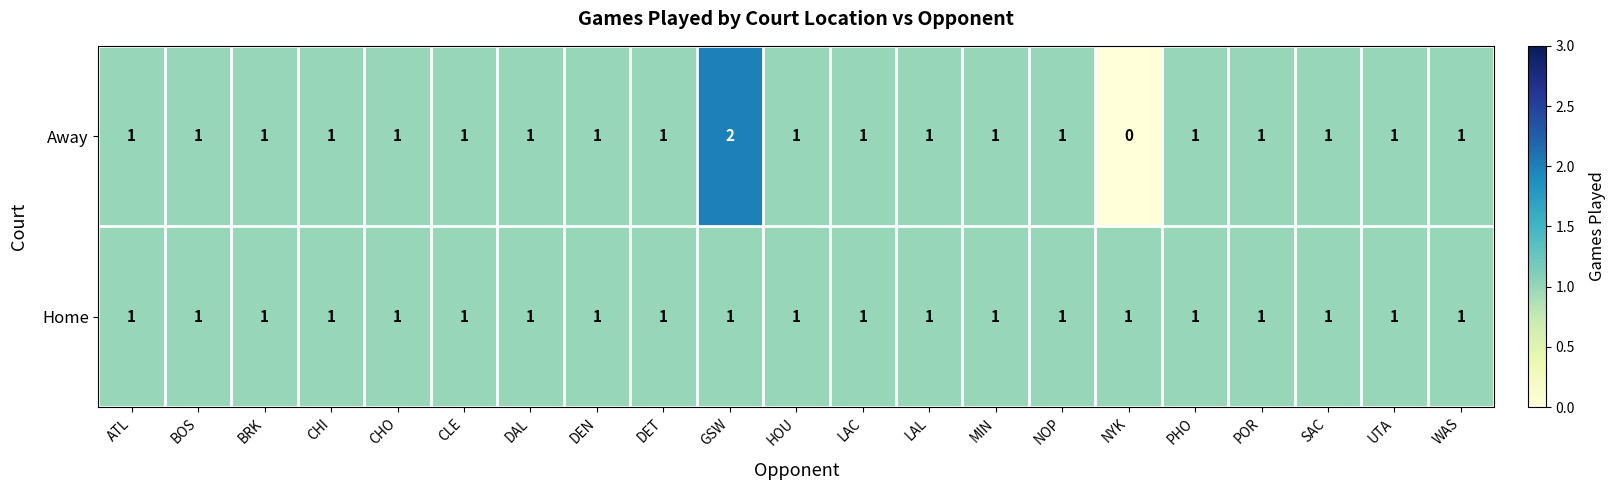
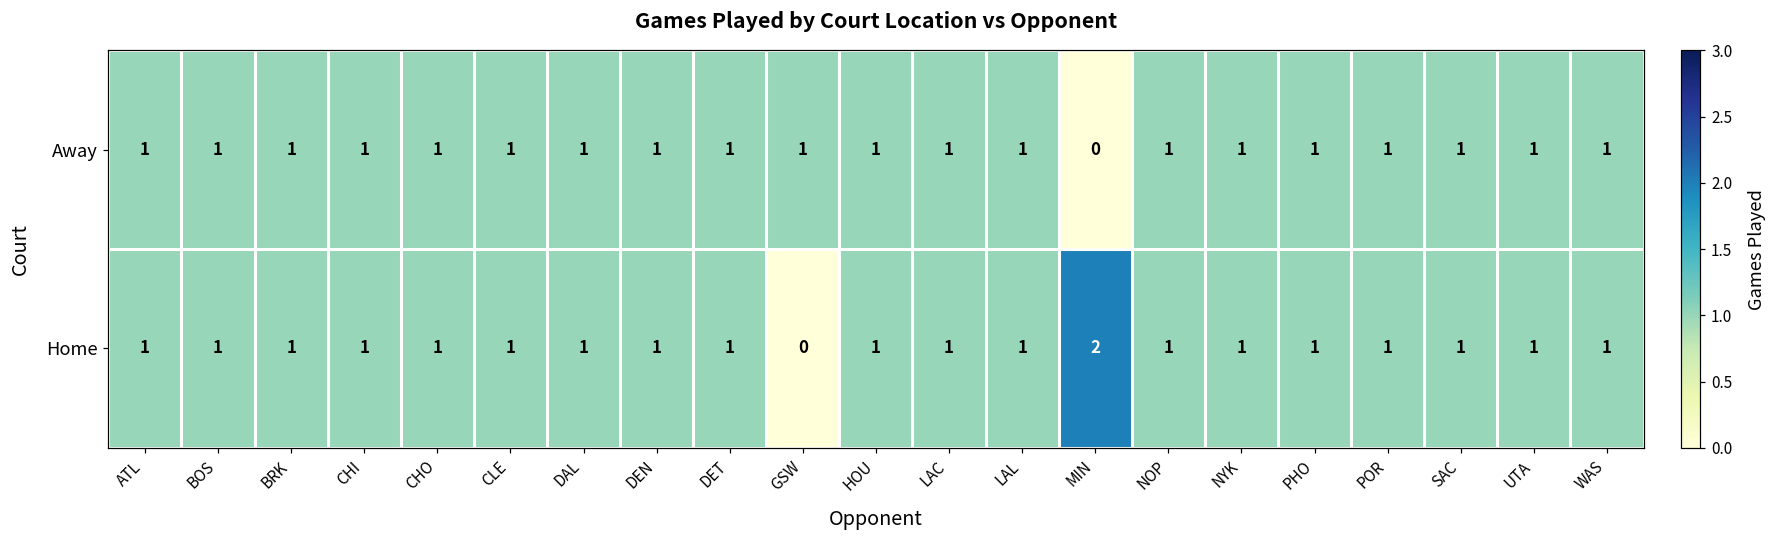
  {
    "Away": {
      "ATL": 1,
      "BOS": 1,
      "BRK": 1,
      "CHI": 1,
      "CHO": 1,
      "CLE": 1,
      "DAL": 1,
      "DEN": 1,
      "DET": 1,
-     "GSW": 2,
+     "GSW": 1,
      "HOU": 1,
      "LAC": 1,
      "LAL": 1,
-     "MIN": 1,
+     "MIN": 0,
      "NOP": 1,
-     "NYK": 0,
+     "NYK": 1,
      "PHO": 1,
      "POR": 1,
      "SAC": 1,
      "UTA": 1,
      "WAS": 1
    },
    "Home": {
      "ATL": 1,
      "BOS": 1,
      "BRK": 1,
      "CHI": 1,
      "CHO": 1,
      "CLE": 1,
      "DAL": 1,
      "DEN": 1,
      "DET": 1,
-     "GSW": 1,
+     "GSW": 0,
      "HOU": 1,
      "LAC": 1,
      "LAL": 1,
-     "MIN": 1,
+     "MIN": 2,
      "NOP": 1,
      "NYK": 1,
      "PHO": 1,
      "POR": 1,
      "SAC": 1,
      "UTA": 1,
      "WAS": 1
    }
  }
